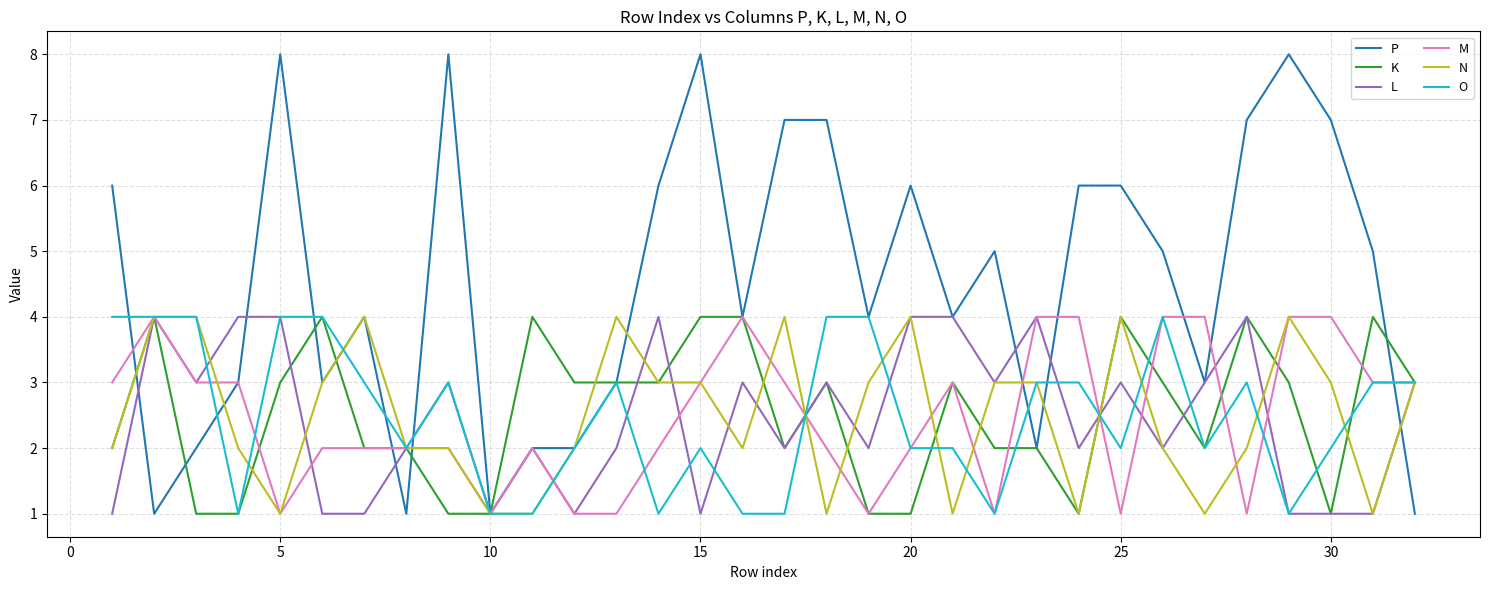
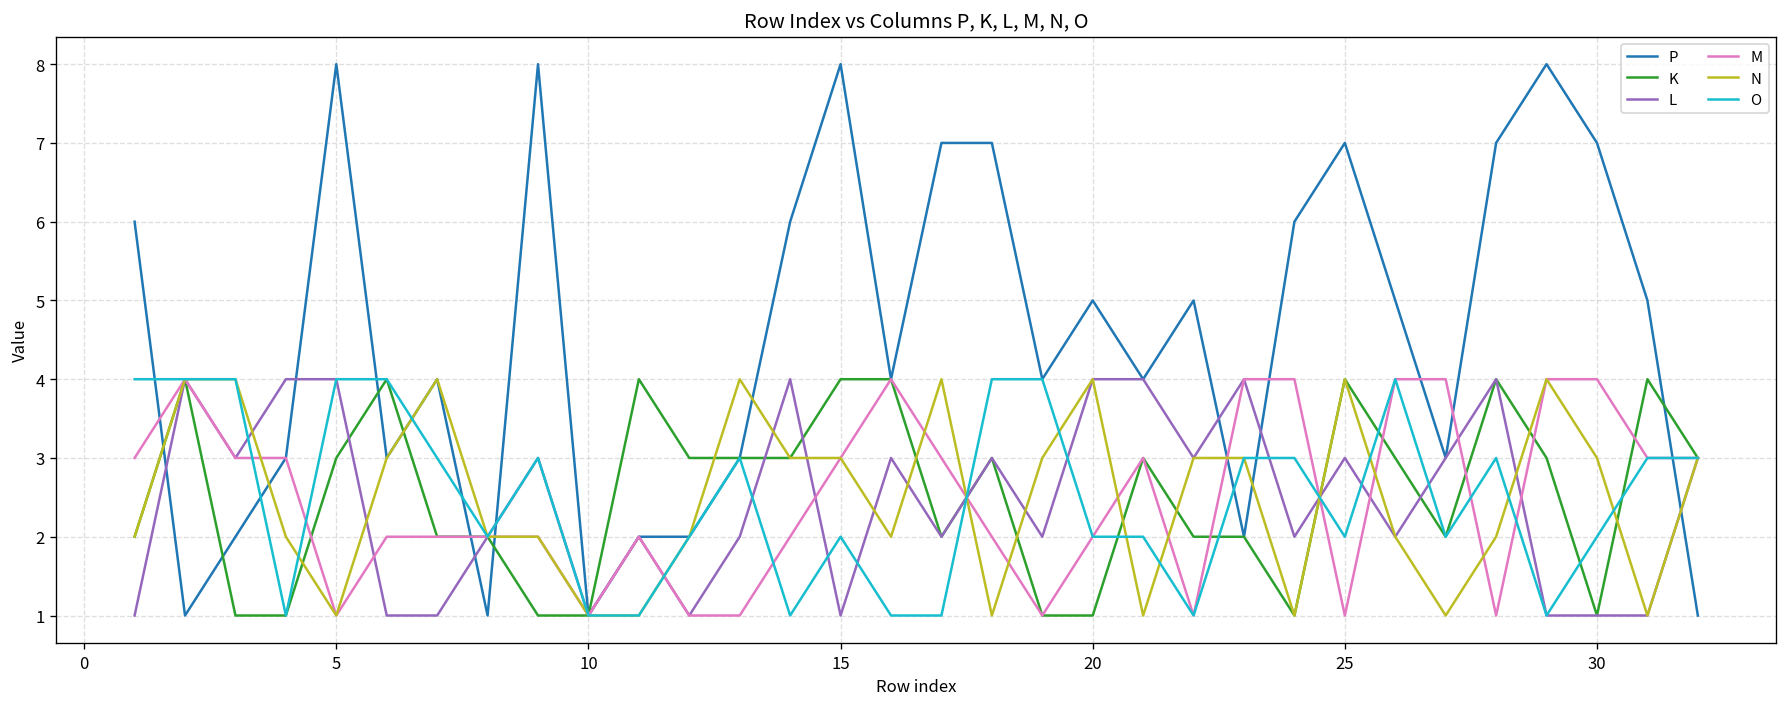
  {
    "P": {
      "5": 8,
      "15": 8,
-     "20": 6,
-     "25": 6,
+     "20": 5,
+     "25": 7,
      "30": 7
    },
    "K": {
      "5": 3,
      "15": 4,
      "20": 1
    },
    "L": {
      "15": 1,
      "25": 3
    },
    "M": {
      "25": 1,
      "30": 4
    },
    "N": {
      "30": 3
    },
    "O": {
      "15": 2,
      "25": 2,
      "30": 2
    }
  }
